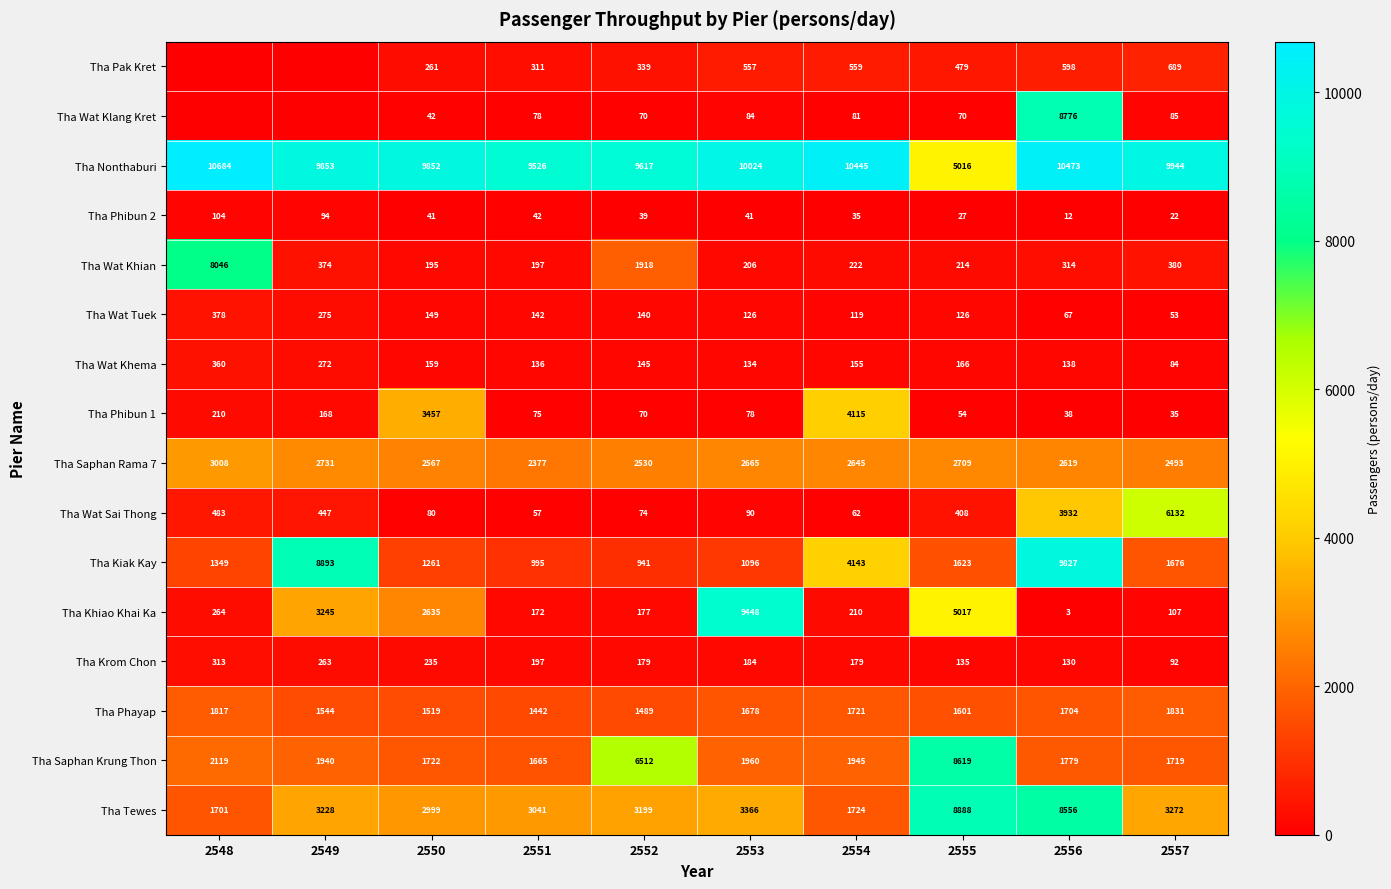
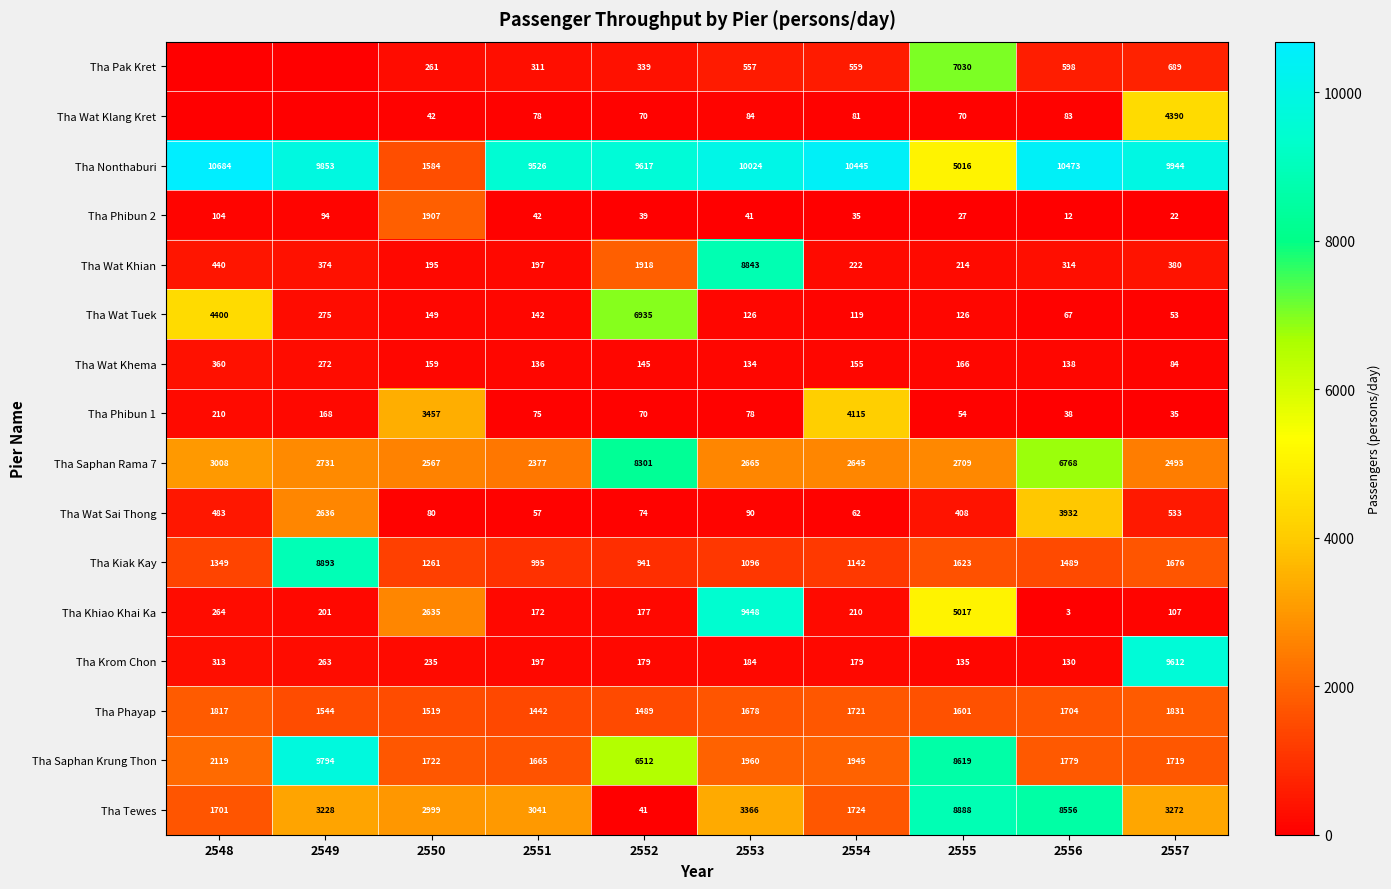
  {
    "Tha Pak Kret": {
      "2550": 261,
      "2551": 311,
      "2552": 339,
      "2553": 557,
      "2554": 559,
-     "2555": 479,
+     "2555": 7030,
      "2556": 598,
      "2557": 689
    },
    "Tha Wat Klang Kret": {
      "2550": 42,
      "2551": 78,
      "2552": 70,
      "2553": 84,
      "2554": 81,
      "2555": 70,
-     "2556": 8776,
-     "2557": 85
+     "2556": 83,
+     "2557": 4390
    },
    "Tha Nonthaburi": {
      "2548": 10684,
      "2549": 9853,
-     "2550": 9852,
+     "2550": 1584,
      "2551": 9526,
      "2552": 9617,
      "2553": 10024,
      "2554": 10445,
      "2555": 5016,
      "2556": 10473,
      "2557": 9944
    },
    "Tha Phibun 2": {
      "2548": 104,
      "2549": 94,
-     "2550": 41,
+     "2550": 1907,
      "2551": 42,
      "2552": 39,
      "2553": 41,
      "2554": 35,
      "2555": 27,
      "2556": 12,
      "2557": 22
    },
    "Tha Wat Khian": {
-     "2548": 8046,
+     "2548": 440,
      "2549": 374,
      "2550": 195,
      "2551": 197,
      "2552": 1918,
-     "2553": 206,
+     "2553": 8843,
      "2554": 222,
      "2555": 214,
      "2556": 314,
      "2557": 380
    },
    "Tha Wat Tuek": {
-     "2548": 378,
+     "2548": 4400,
      "2549": 275,
      "2550": 149,
      "2551": 142,
-     "2552": 140,
+     "2552": 6935,
      "2553": 126,
      "2554": 119,
      "2555": 126,
      "2556": 67,
      "2557": 53
    },
    "Tha Wat Khema": {
      "2548": 360,
      "2549": 272,
      "2550": 159,
      "2551": 136,
      "2552": 145,
      "2553": 134,
      "2554": 155,
      "2555": 166,
      "2556": 138,
      "2557": 84
    },
    "Tha Phibun 1": {
      "2548": 210,
      "2549": 168,
      "2550": 3457,
      "2551": 75,
      "2552": 70,
      "2553": 78,
      "2554": 4115,
      "2555": 54,
      "2556": 38,
      "2557": 35
    },
    "Tha Saphan Rama 7": {
      "2548": 3008,
      "2549": 2731,
      "2550": 2567,
      "2551": 2377,
-     "2552": 2530,
+     "2552": 8301,
      "2553": 2665,
      "2554": 2645,
      "2555": 2709,
-     "2556": 2619,
+     "2556": 6768,
      "2557": 2493
    },
    "Tha Wat Sai Thong": {
      "2548": 483,
-     "2549": 447,
+     "2549": 2636,
      "2550": 80,
      "2551": 57,
      "2552": 74,
      "2553": 90,
      "2554": 62,
      "2555": 408,
      "2556": 3932,
-     "2557": 6132
+     "2557": 533
    },
    "Tha Kiak Kay": {
      "2548": 1349,
      "2549": 8893,
      "2550": 1261,
      "2551": 995,
      "2552": 941,
      "2553": 1096,
-     "2554": 4143,
+     "2554": 1142,
      "2555": 1623,
-     "2556": 9827,
+     "2556": 1489,
      "2557": 1676
    },
    "Tha Khiao Khai Ka": {
      "2548": 264,
-     "2549": 3245,
+     "2549": 201,
      "2550": 2635,
      "2551": 172,
      "2552": 177,
      "2553": 9448,
      "2554": 210,
      "2555": 5017,
      "2556": 3,
      "2557": 107
    },
    "Tha Krom Chon": {
      "2548": 313,
      "2549": 263,
      "2550": 235,
      "2551": 197,
      "2552": 179,
      "2553": 184,
      "2554": 179,
      "2555": 135,
      "2556": 130,
-     "2557": 92
+     "2557": 9612
    },
    "Tha Phayap": {
      "2548": 1817,
      "2549": 1544,
      "2550": 1519,
      "2551": 1442,
      "2552": 1489,
      "2553": 1678,
      "2554": 1721,
      "2555": 1601,
      "2556": 1704,
      "2557": 1831
    },
    "Tha Saphan Krung Thon": {
      "2548": 2119,
-     "2549": 1940,
+     "2549": 9794,
      "2550": 1722,
      "2551": 1665,
      "2552": 6512,
      "2553": 1960,
      "2554": 1945,
      "2555": 8619,
      "2556": 1779,
      "2557": 1719
    },
    "Tha Tewes": {
      "2548": 1701,
      "2549": 3228,
      "2550": 2999,
      "2551": 3041,
-     "2552": 3199,
+     "2552": 41,
      "2553": 3366,
      "2554": 1724,
      "2555": 8888,
      "2556": 8556,
      "2557": 3272
    }
  }
